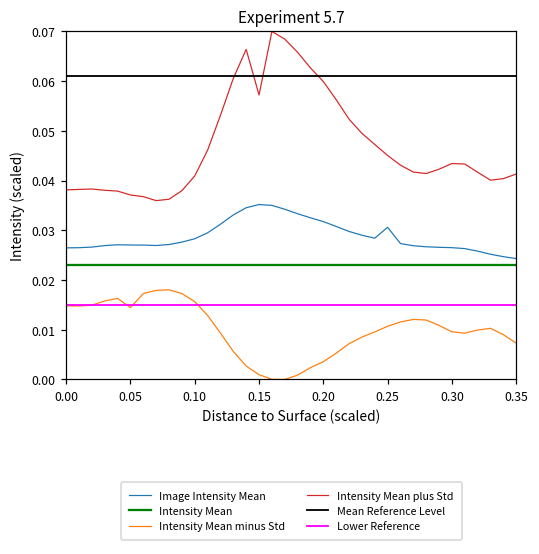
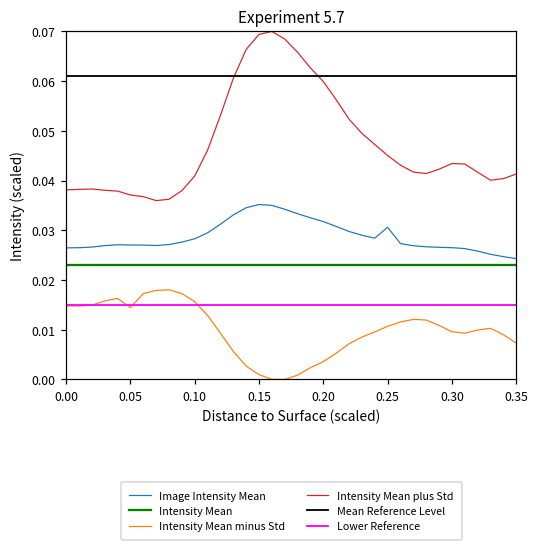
  {
    "Image Intensity Mean": {
      "0.00": 0.026,
      "0.05": 0.027,
      "0.10": 0.028,
      "0.15": 0.035,
      "0.20": 0.032,
      "0.25": 0.031,
      "0.30": 0.027,
      "0.35": 0.024
    },
    "Intensity Mean": {
      "0.00": 0.023,
      "0.05": 0.023,
      "0.10": 0.023,
      "0.15": 0.023,
      "0.20": 0.023,
      "0.25": 0.023,
      "0.30": 0.023,
      "0.35": 0.023
    },
    "Intensity Mean minus Std": {
      "0.00": 0.015,
      "0.05": 0.014,
      "0.10": 0.016,
      "0.15": 0.001,
      "0.20": 0.004,
      "0.25": 0.011,
      "0.30": 0.010,
      "0.35": 0.007
    },
    "Intensity Mean plus Std": {
      "0.00": 0.038,
      "0.05": 0.037,
      "0.10": 0.041,
-     "0.15": 0.057,
+     "0.15": 0.069,
      "0.20": 0.060,
      "0.25": 0.045,
      "0.30": 0.043,
      "0.35": 0.041
    }
  }
